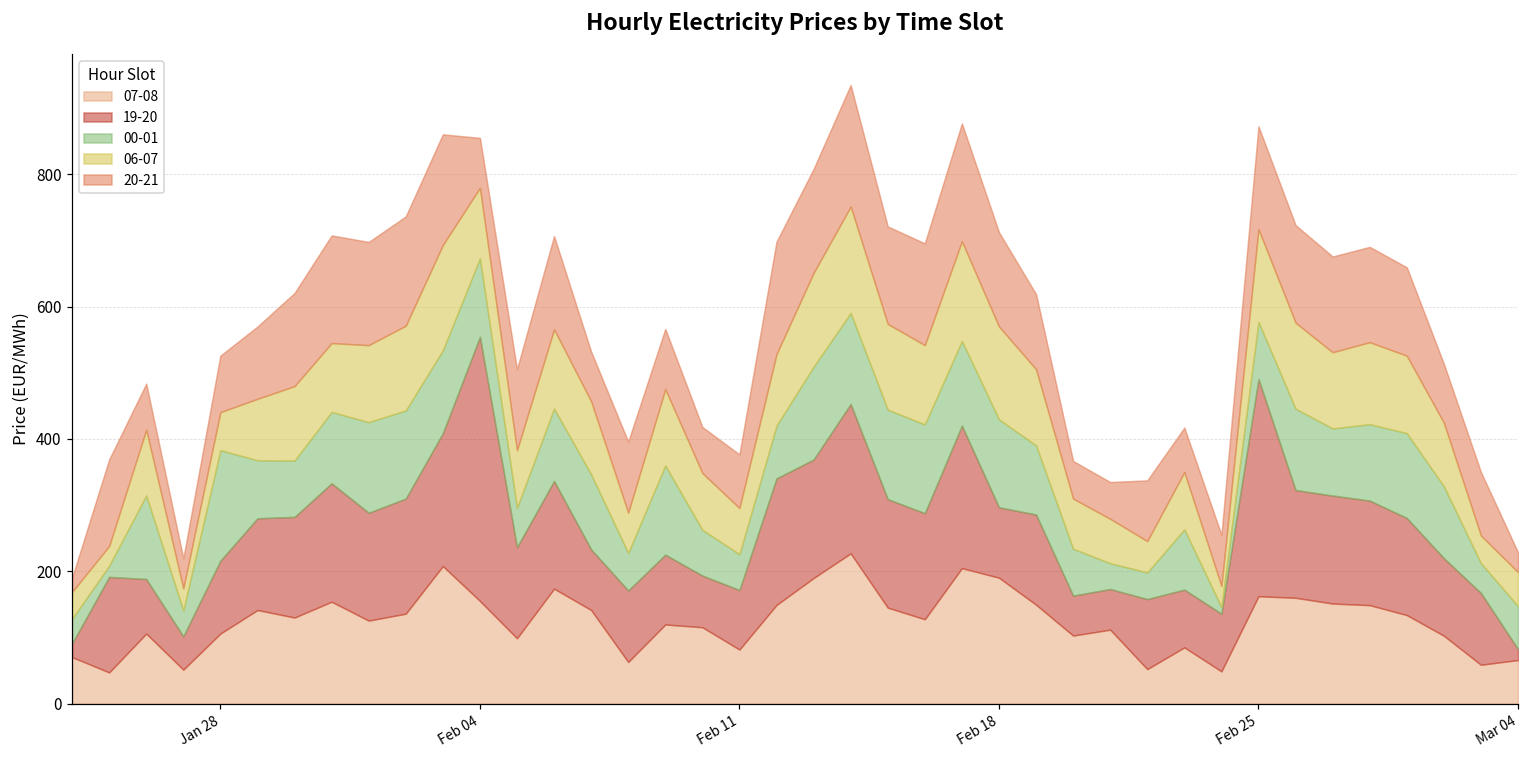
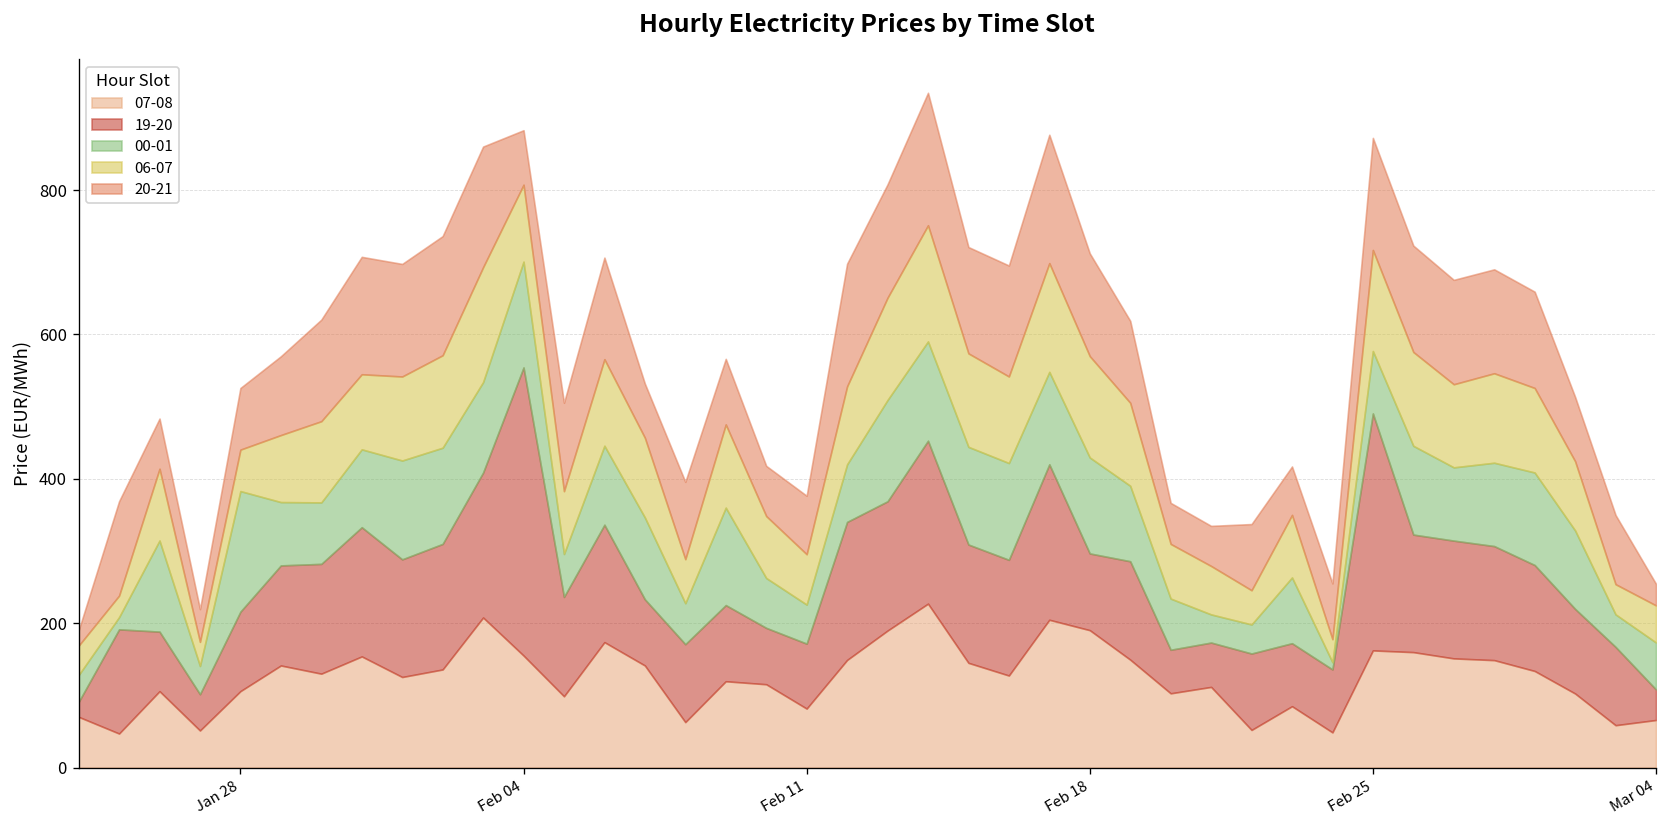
  {
    "19-20": {
      "Jan 28": 110,
      "Feb 04": 400,
      "Feb 11": 90,
      "Feb 18": 110,
      "Feb 25": 330,
-     "Mar 04": 20
+     "Mar 04": 40
    },
    "00-01": {
      "Jan 28": 170,
-     "Feb 04": 120,
+     "Feb 04": 150,
      "Feb 11": 50,
      "Feb 18": 130,
      "Feb 25": 90,
      "Mar 04": 70
    }
  }
